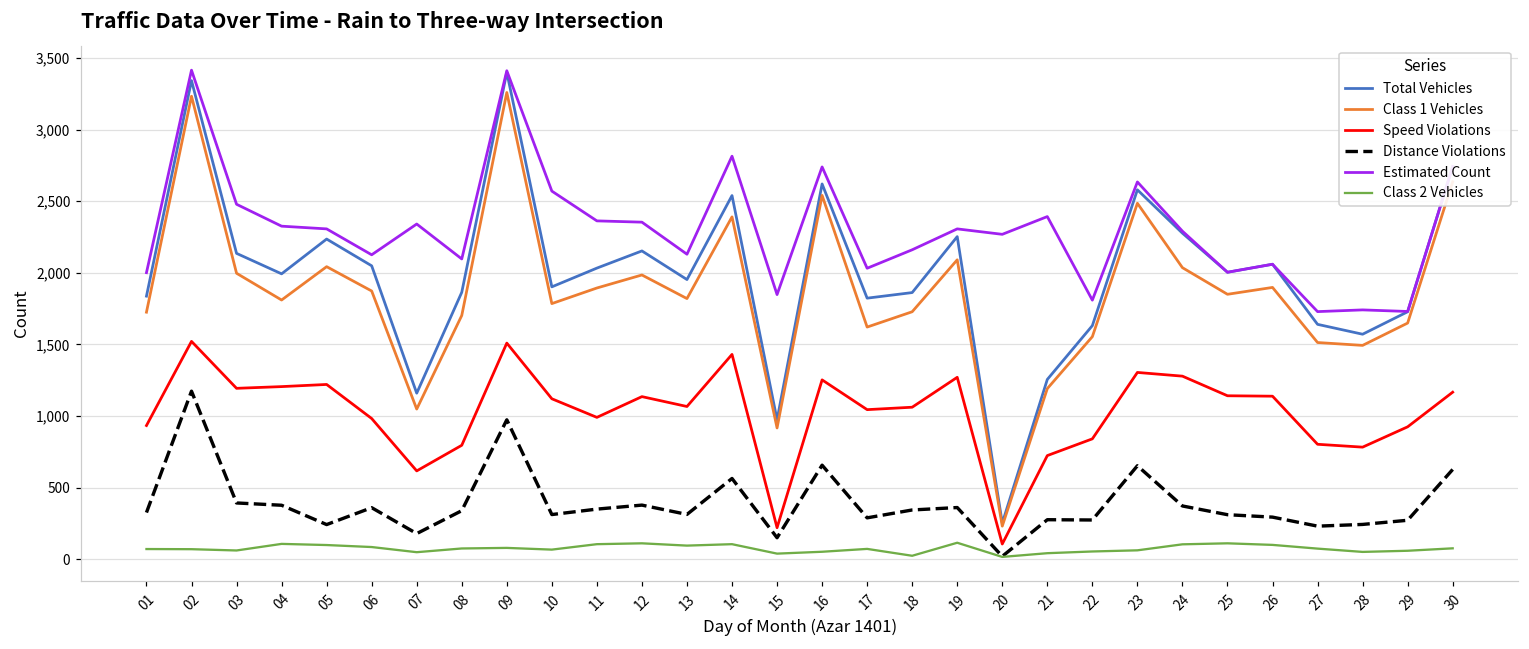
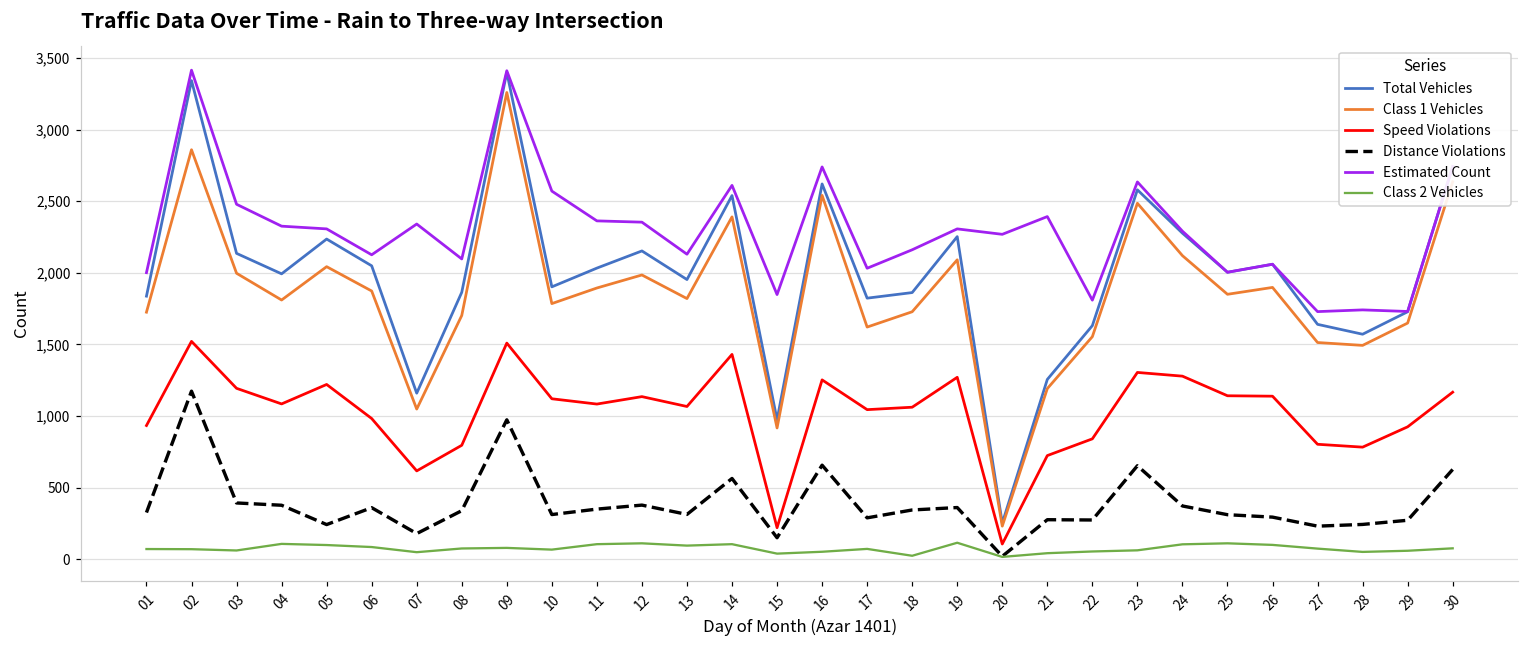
  {
    "Total Vehicles": {
      "01": "1,840",
      "02": "3,340",
      "03": "2,140",
      "04": "1,990",
      "05": "2,240",
      "06": "2,050",
      "07": "1,160",
      "08": "1,860",
      "10": "1,900",
      "11": "2,030",
      "12": "2,150",
      "13": "1,950",
      "14": "2,540",
      "15": "970",
      "16": "2,620",
      "17": "1,820",
      "18": "1,860",
      "19": "2,250",
      "20": "250",
      "21": "1,260",
      "22": "1,630",
      "23": "2,580",
      "27": "1,640",
      "28": "1,570"
    },
    "Class 1 Vehicles": {
      "01": "1,730",
-     "02": "3,230",
+     "02": "2,860",
      "03": "2,000",
      "04": "1,810",
      "05": "2,040",
      "06": "1,870",
      "07": "1,050",
      "08": "1,700",
      "09": "3,260",
      "10": "1,790",
      "11": "1,890",
      "12": "1,990",
      "13": "1,820",
      "14": "2,390",
      "15": "920",
      "16": "2,540",
      "17": "1,620",
      "18": "1,730",
      "19": "2,090",
      "20": "230",
      "21": "1,190",
      "22": "1,550",
      "23": "2,490",
-     "24": "2,040",
+     "24": "2,120",
      "25": "1,850",
      "26": "1,900",
      "27": "1,510",
      "28": "1,490",
      "29": "1,650"
    },
    "Speed Violations": {
      "01": "930",
      "02": "1,520",
      "03": "1,190",
-     "04": "1,210",
+     "04": "1,080",
      "05": "1,220",
      "06": "980",
      "07": "620",
      "08": "800",
      "09": "1,510",
      "10": "1,120",
-     "11": "990",
+     "11": "1,080",
      "12": "1,140",
      "13": "1,070",
      "14": "1,430",
      "15": "220",
      "16": "1,250",
      "17": "1,040",
      "18": "1,060",
      "19": "1,270",
      "20": "110",
      "21": "720",
      "22": "840",
      "23": "1,300",
      "24": "1,280",
      "25": "1,140",
      "26": "1,140",
      "27": "800",
      "28": "780",
      "29": "920",
      "30": "1,170"
    },
    "Distance Violations": {
      "01": "330",
      "02": "1,170",
      "03": "390",
      "04": "380",
      "05": "240",
      "06": "360",
      "07": "180",
      "08": "340",
      "09": "970",
      "10": "310",
      "11": "350",
      "12": "380",
      "13": "310",
      "14": "560",
      "15": "150",
      "16": "660",
      "17": "290",
      "18": "340",
      "19": "360",
      "21": "280",
      "22": "270",
      "23": "650",
      "24": "370",
      "25": "310",
      "26": "290",
      "27": "230",
      "28": "240",
      "29": "270",
      "30": "630"
    },
    "Estimated Count": {
      "01": "2,000",
      "02": "3,420",
      "03": "2,480",
      "04": "2,330",
      "05": "2,310",
      "06": "2,130",
      "07": "2,340",
      "08": "2,100",
      "10": "2,570",
      "11": "2,360",
      "12": "2,350",
      "13": "2,130",
-     "14": "2,820",
+     "14": "2,610",
      "15": "1,850",
      "16": "2,740",
      "17": "2,030",
      "18": "2,160",
      "19": "2,310",
      "20": "2,270",
      "21": "2,390",
      "22": "1,810",
      "23": "2,640",
      "27": "1,730",
      "28": "1,740"
    },
    "Class 2 Vehicles": {
      "01": "70",
      "02": "70",
      "03": "60",
      "04": "110",
      "05": "100",
      "06": "80",
      "07": "50",
      "08": "70",
      "09": "80",
      "10": "70",
      "11": "100",
      "12": "110",
      "13": "90",
      "14": "100",
      "15": "40",
      "16": "50",
      "17": "70",
      "18": "20",
      "19": "110",
      "21": "40",
      "22": "50",
      "23": "60",
      "24": "100",
      "25": "110",
      "26": "100",
      "27": "70",
      "28": "50",
      "29": "60",
      "30": "80"
    }
  }
